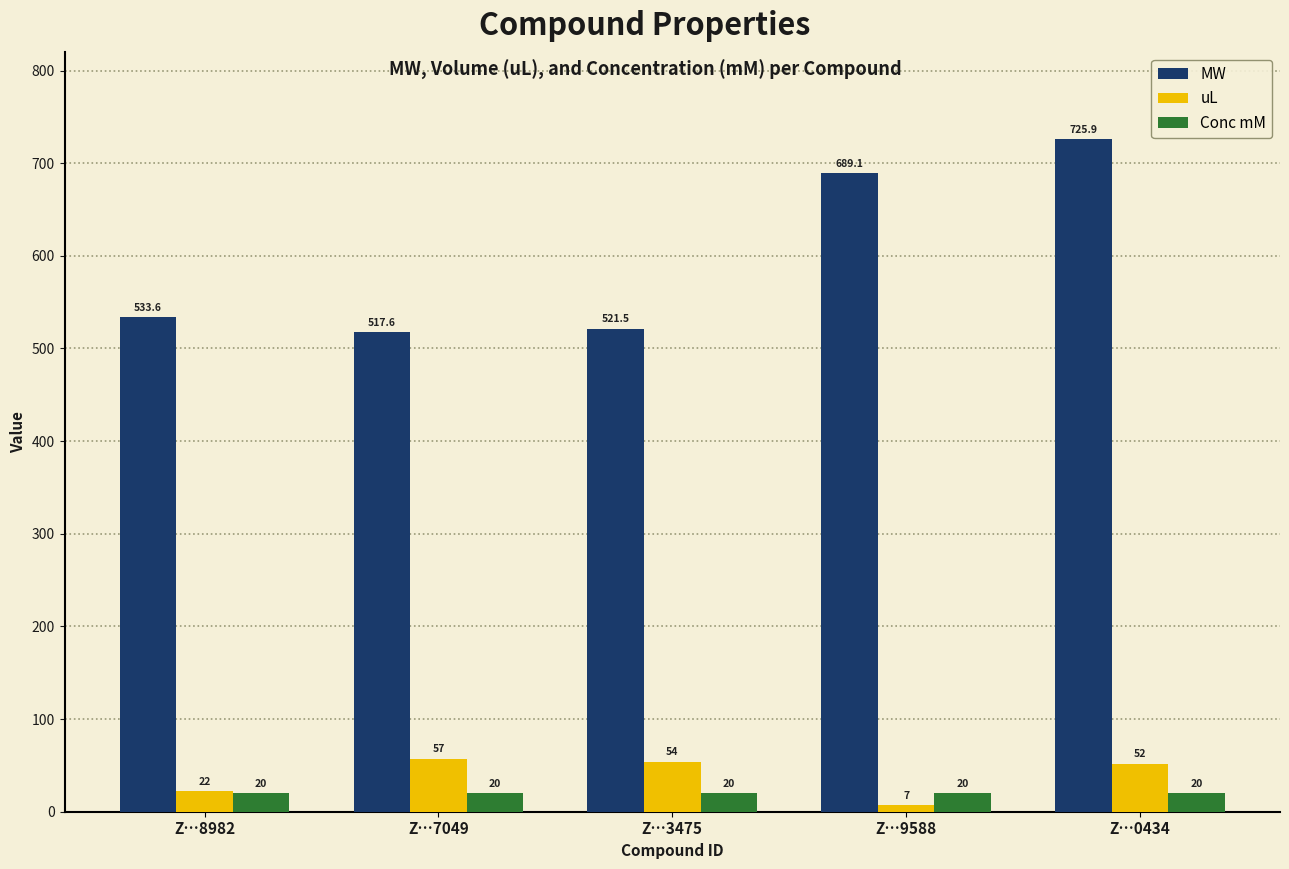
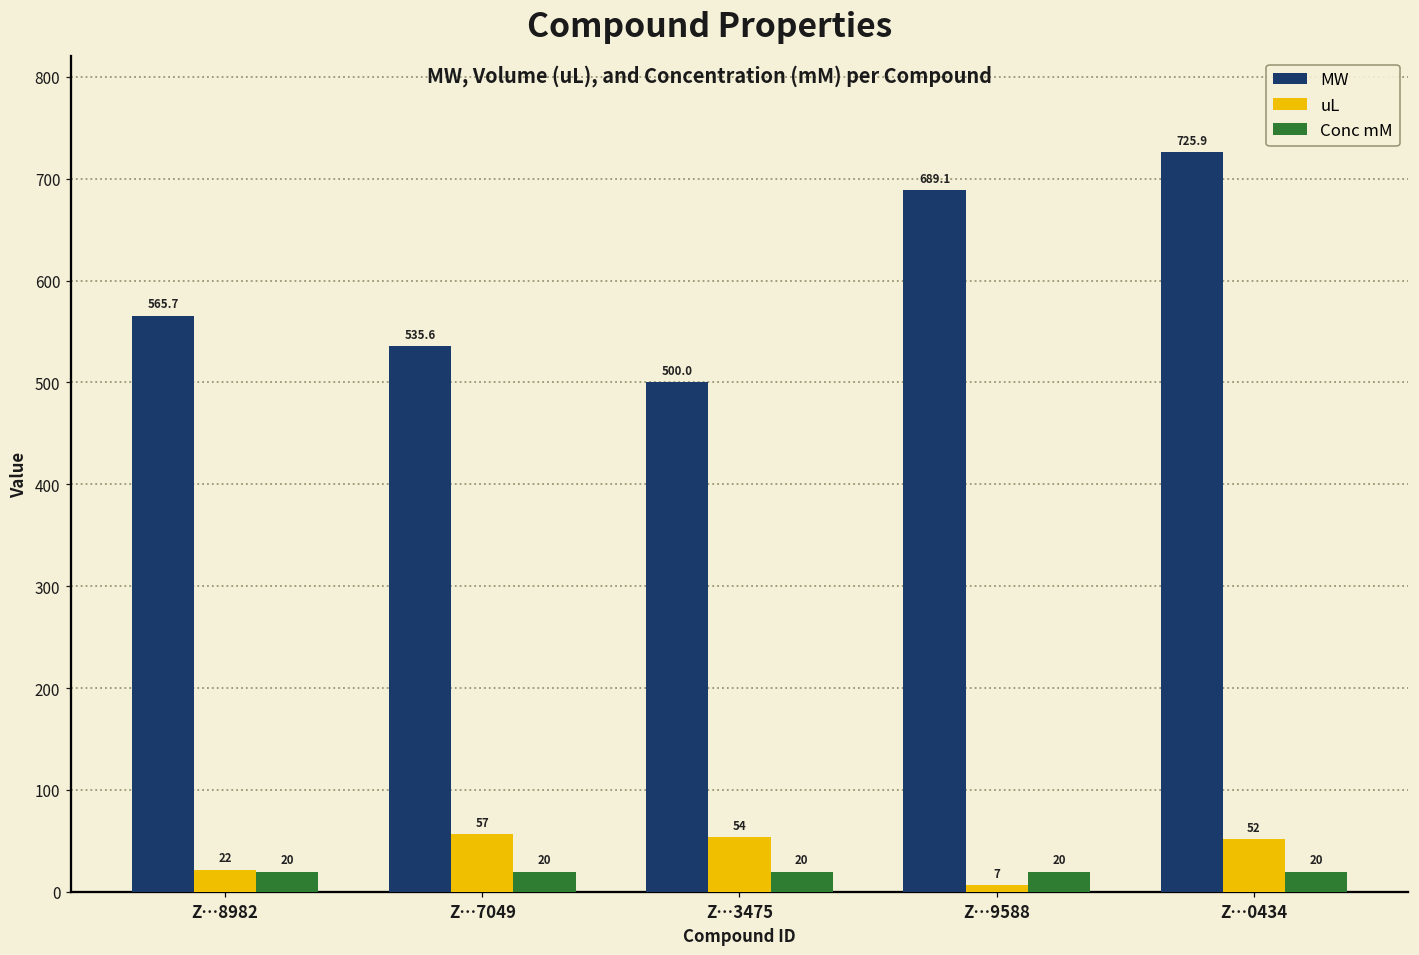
  {
    "MW": {
-     "Z…8982": 533.6,
-     "Z…7049": 517.6,
-     "Z…3475": 521.5,
+     "Z…8982": 565.7,
+     "Z…7049": 535.6,
+     "Z…3475": 500.0,
      "Z…9588": 689.1,
      "Z…0434": 725.9
    },
    "uL": {
      "Z…8982": 22,
      "Z…7049": 57,
      "Z…3475": 54,
      "Z…9588": 7,
      "Z…0434": 52
    },
    "Conc mM": {
      "Z…8982": 20,
      "Z…7049": 20,
      "Z…3475": 20,
      "Z…9588": 20,
      "Z…0434": 20
    }
  }
